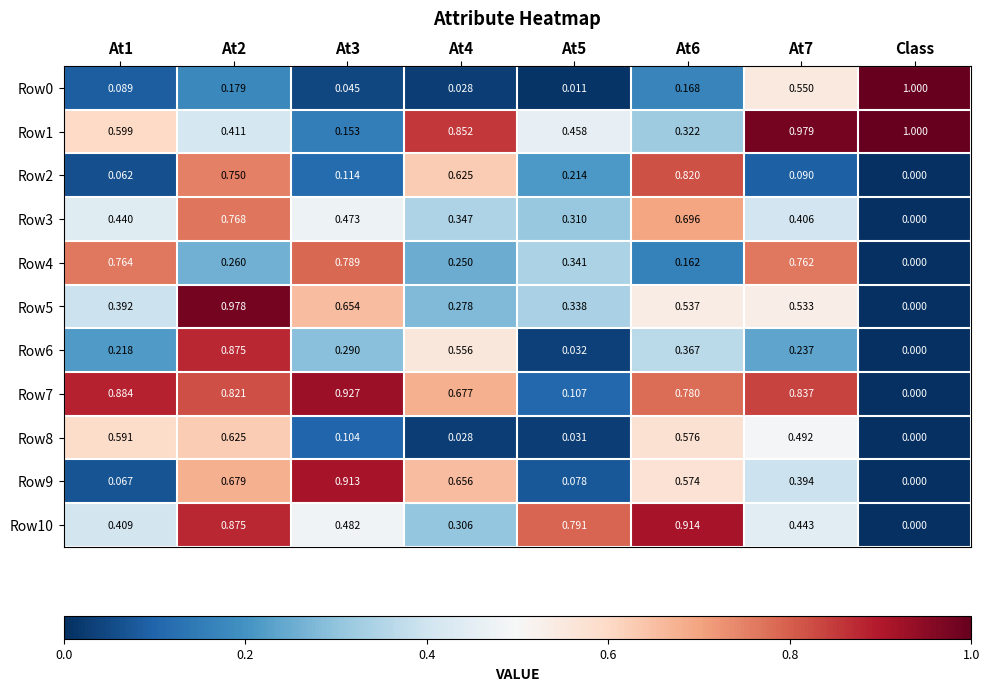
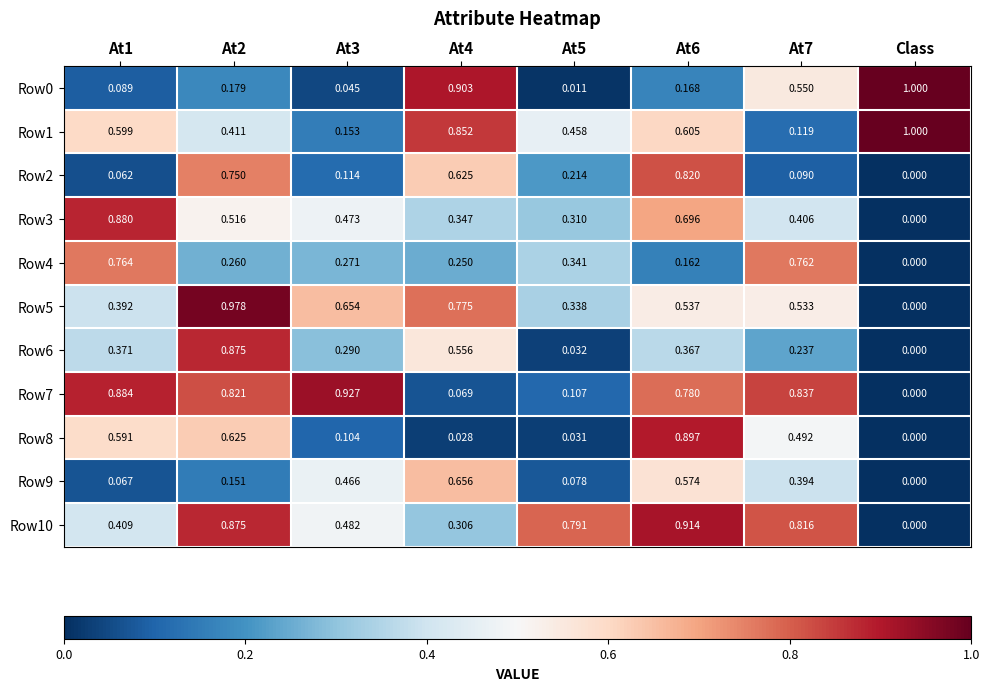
  {
    "Row0": {
      "At1": 0.089,
      "At2": 0.179,
      "At3": 0.045,
-     "At4": 0.028,
+     "At4": 0.903,
      "At5": 0.011,
      "At6": 0.168,
      "At7": 0.550,
      "Class": 1.000
    },
    "Row1": {
      "At1": 0.599,
      "At2": 0.411,
      "At3": 0.153,
      "At4": 0.852,
      "At5": 0.458,
-     "At6": 0.322,
-     "At7": 0.979,
+     "At6": 0.605,
+     "At7": 0.119,
      "Class": 1.000
    },
    "Row2": {
      "At1": 0.062,
      "At2": 0.750,
      "At3": 0.114,
      "At4": 0.625,
      "At5": 0.214,
      "At6": 0.820,
      "At7": 0.090,
      "Class": 0.000
    },
    "Row3": {
-     "At1": 0.440,
-     "At2": 0.768,
+     "At1": 0.880,
+     "At2": 0.516,
      "At3": 0.473,
      "At4": 0.347,
      "At5": 0.310,
      "At6": 0.696,
      "At7": 0.406,
      "Class": 0.000
    },
    "Row4": {
      "At1": 0.764,
      "At2": 0.260,
-     "At3": 0.789,
+     "At3": 0.271,
      "At4": 0.250,
      "At5": 0.341,
      "At6": 0.162,
      "At7": 0.762,
      "Class": 0.000
    },
    "Row5": {
      "At1": 0.392,
      "At2": 0.978,
      "At3": 0.654,
-     "At4": 0.278,
+     "At4": 0.775,
      "At5": 0.338,
      "At6": 0.537,
      "At7": 0.533,
      "Class": 0.000
    },
    "Row6": {
-     "At1": 0.218,
+     "At1": 0.371,
      "At2": 0.875,
      "At3": 0.290,
      "At4": 0.556,
      "At5": 0.032,
      "At6": 0.367,
      "At7": 0.237,
      "Class": 0.000
    },
    "Row7": {
      "At1": 0.884,
      "At2": 0.821,
      "At3": 0.927,
-     "At4": 0.677,
+     "At4": 0.069,
      "At5": 0.107,
      "At6": 0.780,
      "At7": 0.837,
      "Class": 0.000
    },
    "Row8": {
      "At1": 0.591,
      "At2": 0.625,
      "At3": 0.104,
      "At4": 0.028,
      "At5": 0.031,
-     "At6": 0.576,
+     "At6": 0.897,
      "At7": 0.492,
      "Class": 0.000
    },
    "Row9": {
      "At1": 0.067,
-     "At2": 0.679,
-     "At3": 0.913,
+     "At2": 0.151,
+     "At3": 0.466,
      "At4": 0.656,
      "At5": 0.078,
      "At6": 0.574,
      "At7": 0.394,
      "Class": 0.000
    },
    "Row10": {
      "At1": 0.409,
      "At2": 0.875,
      "At3": 0.482,
      "At4": 0.306,
      "At5": 0.791,
      "At6": 0.914,
-     "At7": 0.443,
+     "At7": 0.816,
      "Class": 0.000
    }
  }
